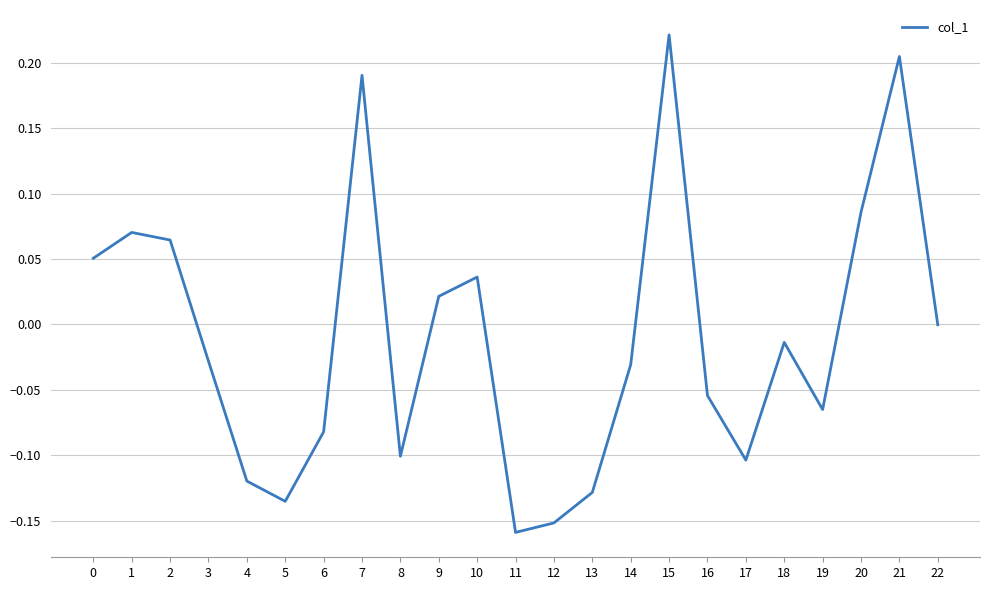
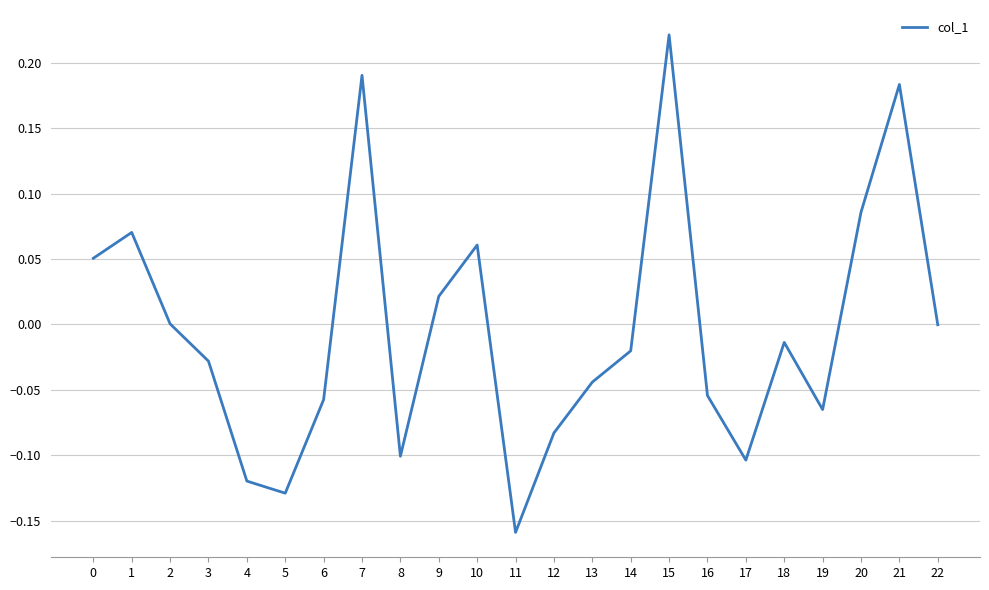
  {
    "0": 0.051,
    "1": 0.070,
-   "2": 0.065,
+   "2": 0.000,
    "3": -0.028,
    "4": -0.120,
-   "5": -0.135,
-   "6": -0.082,
+   "5": -0.129,
+   "6": -0.057,
    "7": 0.191,
    "8": -0.101,
    "9": 0.021,
-   "10": 0.036,
+   "10": 0.061,
    "11": -0.159,
-   "12": -0.152,
-   "13": -0.128,
-   "14": -0.031,
+   "12": -0.083,
+   "13": -0.044,
+   "14": -0.020,
    "15": 0.221,
    "16": -0.054,
    "17": -0.104,
    "18": -0.014,
    "19": -0.065,
    "20": 0.086,
-   "21": 0.205,
+   "21": 0.184,
    "22": 0.000
  }
